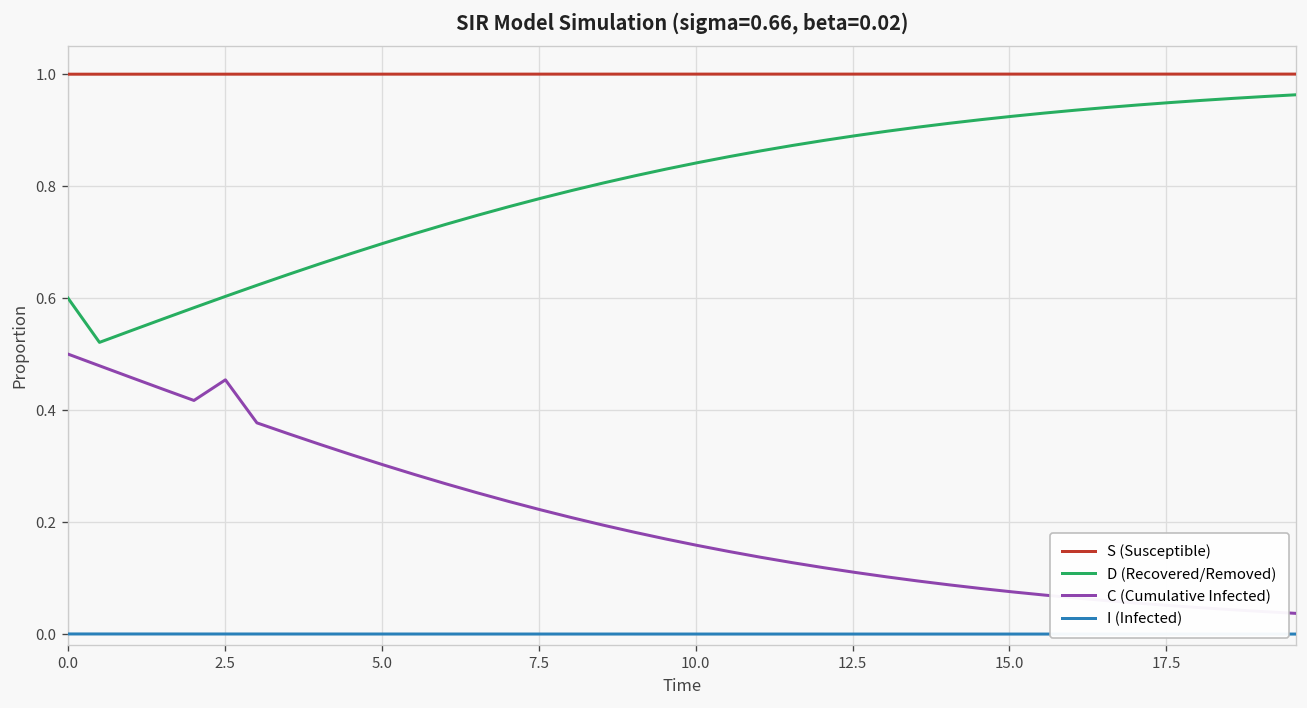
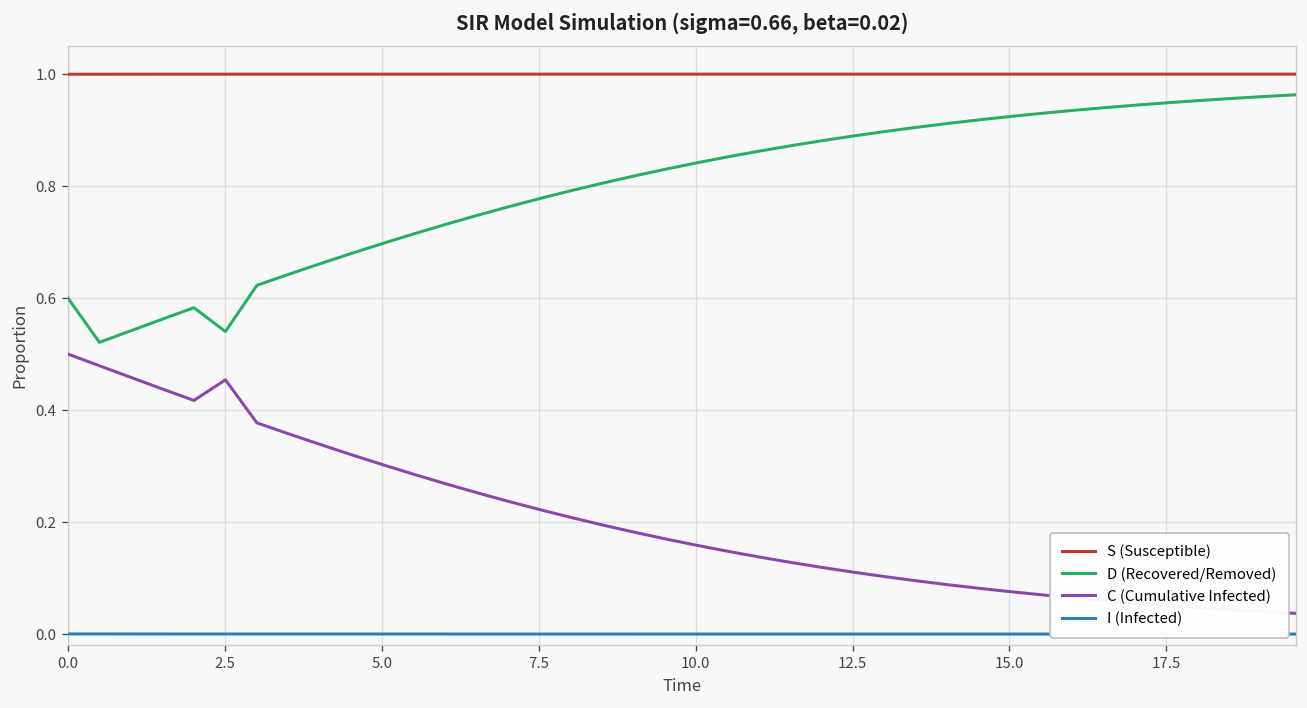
  {
    "S (Susceptible)": {
      "0.0": 1.00,
      "2.5": 1.00
    },
    "D (Recovered/Removed)": {
      "0.0": 0.60,
-     "2.5": 0.60
+     "2.5": 0.54
    },
    "C (Cumulative Infected)": {
      "0.0": 0.50,
      "2.5": 0.45
    },
    "I (Infected)": {
      "0.0": 0.00,
      "2.5": 0.00
    }
  }
